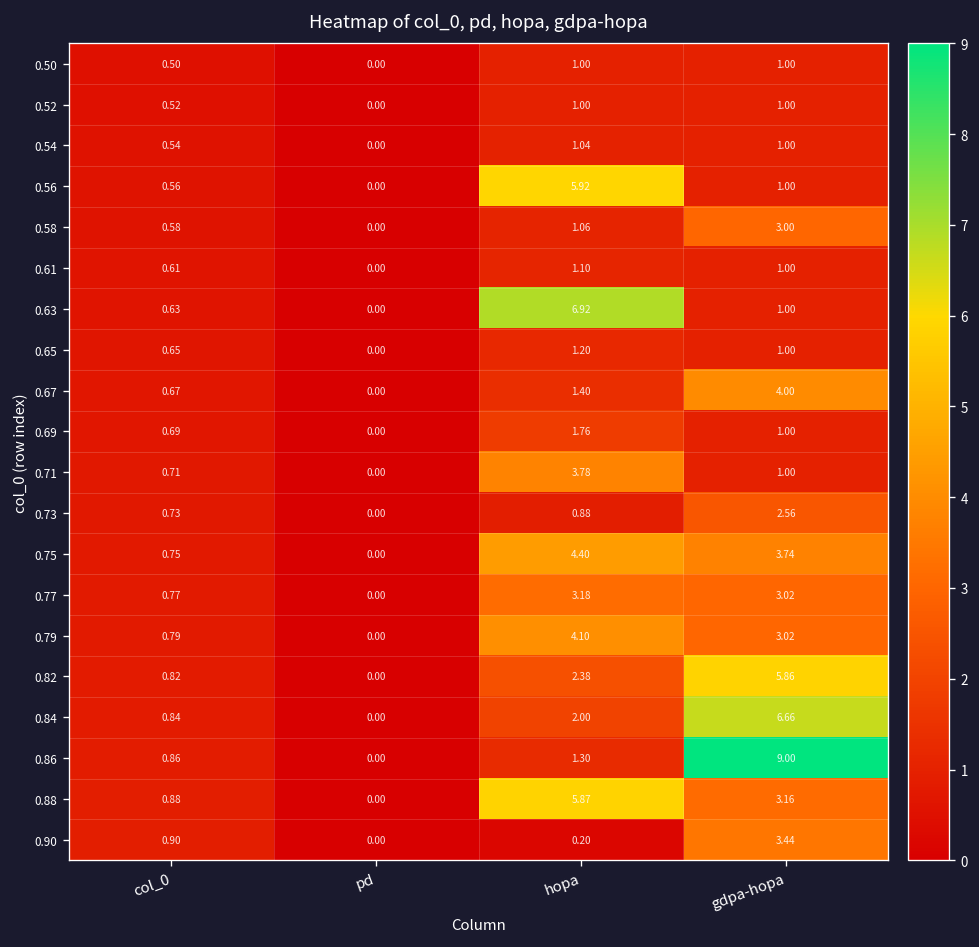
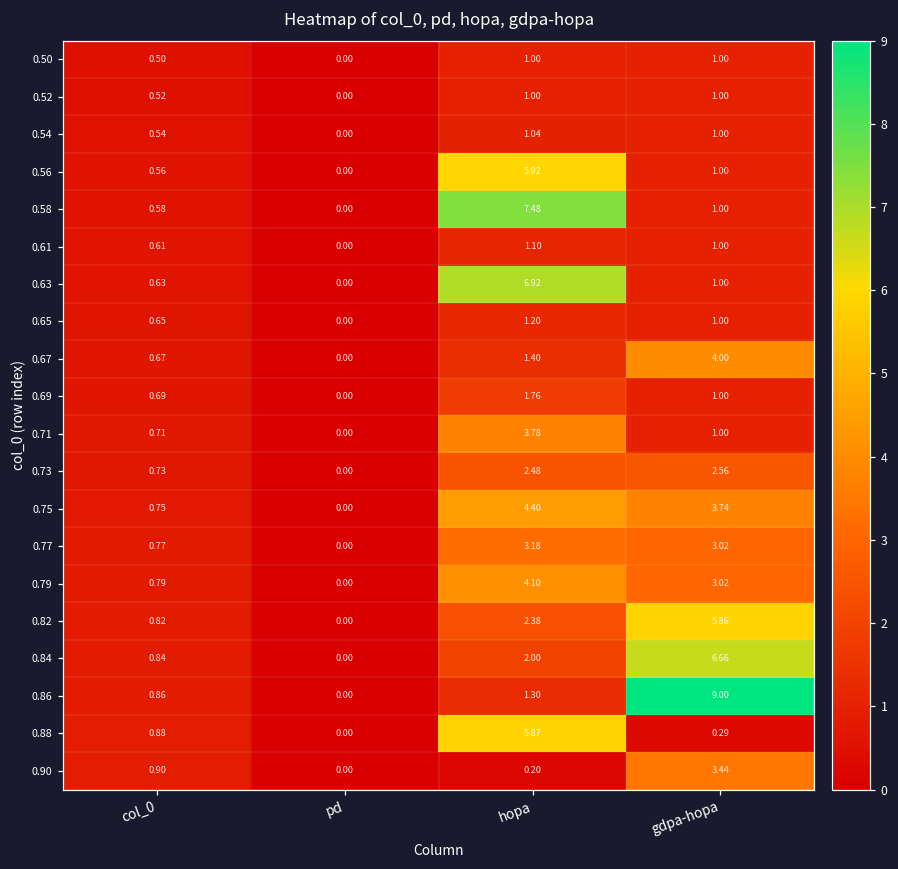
  {
    "0.50": {
      "col_0": 0.50,
      "pd": 0.00,
      "hopa": 1.00,
      "gdpa-hopa": 1.00
    },
    "0.52": {
      "col_0": 0.52,
      "pd": 0.00,
      "hopa": 1.00,
      "gdpa-hopa": 1.00
    },
    "0.54": {
      "col_0": 0.54,
      "pd": 0.00,
      "hopa": 1.04,
      "gdpa-hopa": 1.00
    },
    "0.56": {
      "col_0": 0.56,
      "pd": 0.00,
      "hopa": 5.92,
      "gdpa-hopa": 1.00
    },
    "0.58": {
      "col_0": 0.58,
      "pd": 0.00,
-     "hopa": 1.06,
-     "gdpa-hopa": 3.00
+     "hopa": 7.48,
+     "gdpa-hopa": 1.00
    },
    "0.61": {
      "col_0": 0.61,
      "pd": 0.00,
      "hopa": 1.10,
      "gdpa-hopa": 1.00
    },
    "0.63": {
      "col_0": 0.63,
      "pd": 0.00,
      "hopa": 6.92,
      "gdpa-hopa": 1.00
    },
    "0.65": {
      "col_0": 0.65,
      "pd": 0.00,
      "hopa": 1.20,
      "gdpa-hopa": 1.00
    },
    "0.67": {
      "col_0": 0.67,
      "pd": 0.00,
      "hopa": 1.40,
      "gdpa-hopa": 4.00
    },
    "0.69": {
      "col_0": 0.69,
      "pd": 0.00,
      "hopa": 1.76,
      "gdpa-hopa": 1.00
    },
    "0.71": {
      "col_0": 0.71,
      "pd": 0.00,
      "hopa": 3.78,
      "gdpa-hopa": 1.00
    },
    "0.73": {
      "col_0": 0.73,
      "pd": 0.00,
-     "hopa": 0.88,
+     "hopa": 2.48,
      "gdpa-hopa": 2.56
    },
    "0.75": {
      "col_0": 0.75,
      "pd": 0.00,
      "hopa": 4.40,
      "gdpa-hopa": 3.74
    },
    "0.77": {
      "col_0": 0.77,
      "pd": 0.00,
      "hopa": 3.18,
      "gdpa-hopa": 3.02
    },
    "0.79": {
      "col_0": 0.79,
      "pd": 0.00,
      "hopa": 4.10,
      "gdpa-hopa": 3.02
    },
    "0.82": {
      "col_0": 0.82,
      "pd": 0.00,
      "hopa": 2.38,
      "gdpa-hopa": 5.86
    },
    "0.84": {
      "col_0": 0.84,
      "pd": 0.00,
      "hopa": 2.00,
      "gdpa-hopa": 6.66
    },
    "0.86": {
      "col_0": 0.86,
      "pd": 0.00,
      "hopa": 1.30,
      "gdpa-hopa": 9.00
    },
    "0.88": {
      "col_0": 0.88,
      "pd": 0.00,
      "hopa": 5.87,
-     "gdpa-hopa": 3.16
+     "gdpa-hopa": 0.29
    },
    "0.90": {
      "col_0": 0.90,
      "pd": 0.00,
      "hopa": 0.20,
      "gdpa-hopa": 3.44
    }
  }
